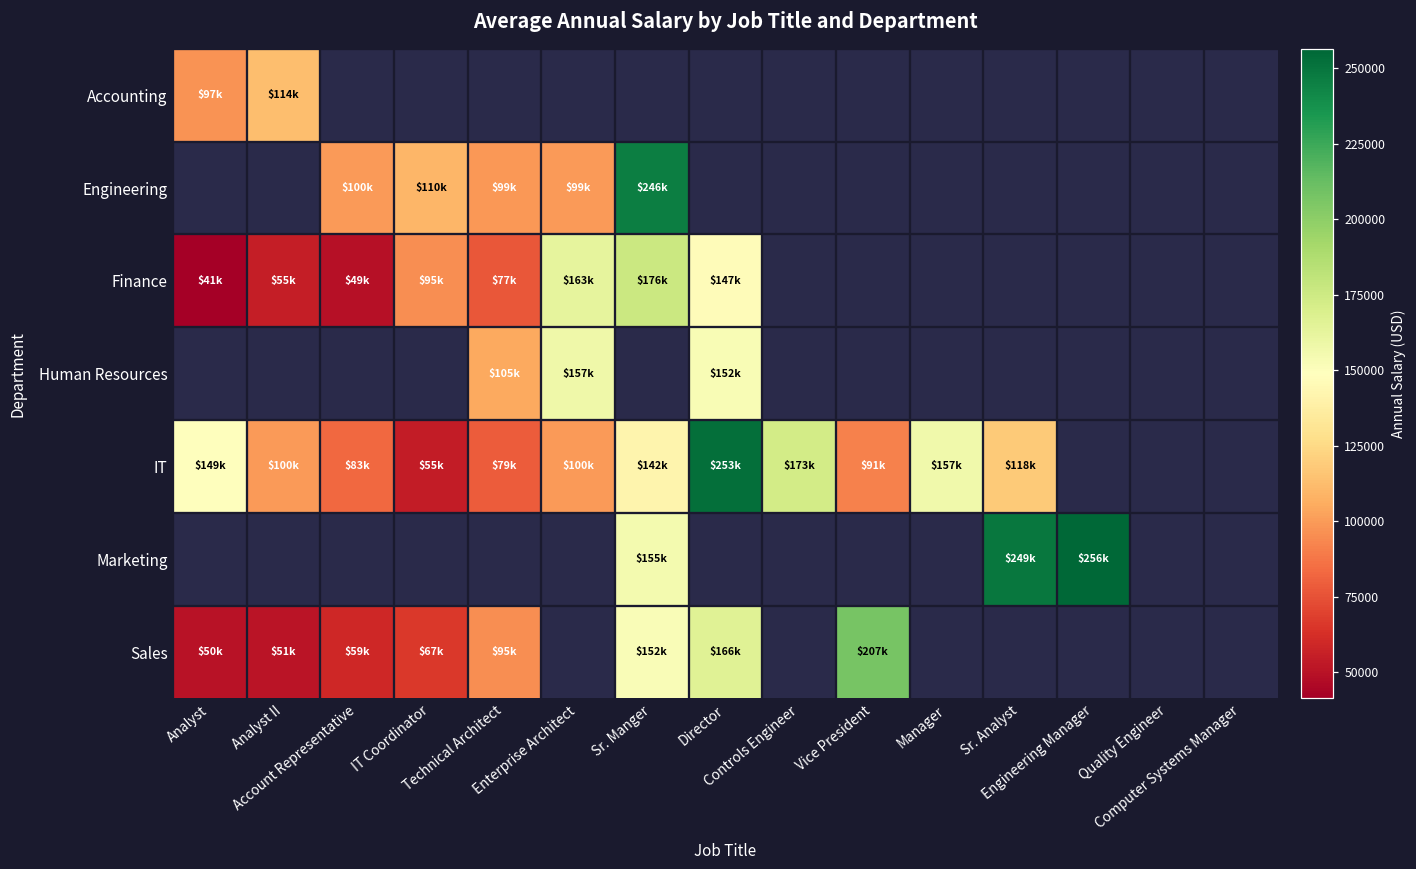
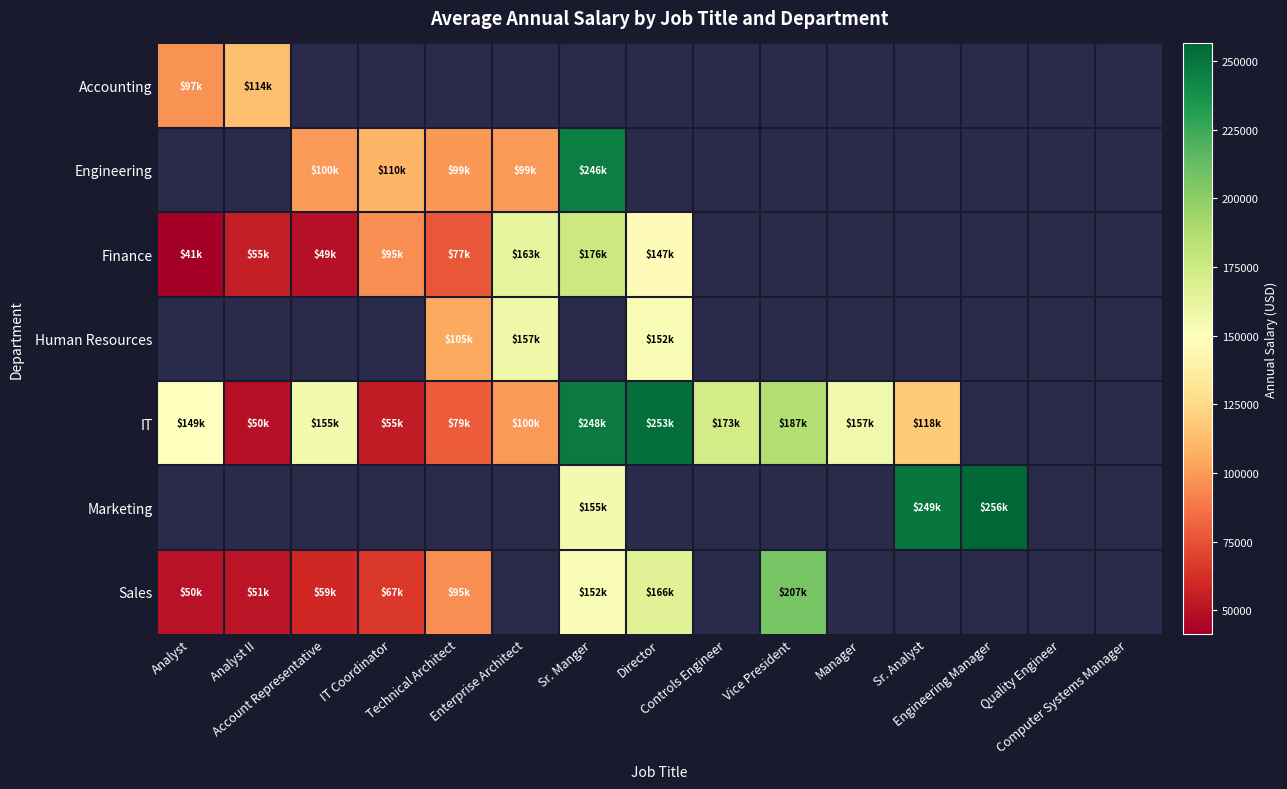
  {
    "Accounting": {
      "Analyst": "$97k",
      "Analyst II": "$114k"
    },
    "Engineering": {
      "Account Representative": "$100k",
      "IT Coordinator": "$110k",
      "Technical Architect": "$99k",
      "Enterprise Architect": "$99k",
      "Sr. Manger": "$246k"
    },
    "Finance": {
      "Analyst": "$41k",
      "Analyst II": "$55k",
      "Account Representative": "$49k",
      "IT Coordinator": "$95k",
      "Technical Architect": "$77k",
      "Enterprise Architect": "$163k",
      "Sr. Manger": "$176k",
      "Director": "$147k"
    },
    "Human Resources": {
      "Technical Architect": "$105k",
      "Enterprise Architect": "$157k",
      "Director": "$152k"
    },
    "IT": {
      "Analyst": "$149k",
-     "Analyst II": "$100k",
-     "Account Representative": "$83k",
+     "Analyst II": "$50k",
+     "Account Representative": "$155k",
      "IT Coordinator": "$55k",
      "Technical Architect": "$79k",
      "Enterprise Architect": "$100k",
-     "Sr. Manger": "$142k",
+     "Sr. Manger": "$248k",
      "Director": "$253k",
      "Controls Engineer": "$173k",
-     "Vice President": "$91k",
+     "Vice President": "$187k",
      "Manager": "$157k",
      "Sr. Analyst": "$118k"
    },
    "Marketing": {
      "Sr. Manger": "$155k",
      "Sr. Analyst": "$249k",
      "Engineering Manager": "$256k"
    },
    "Sales": {
      "Analyst": "$50k",
      "Analyst II": "$51k",
      "Account Representative": "$59k",
      "IT Coordinator": "$67k",
      "Technical Architect": "$95k",
      "Sr. Manger": "$152k",
      "Director": "$166k",
      "Vice President": "$207k"
    }
  }
